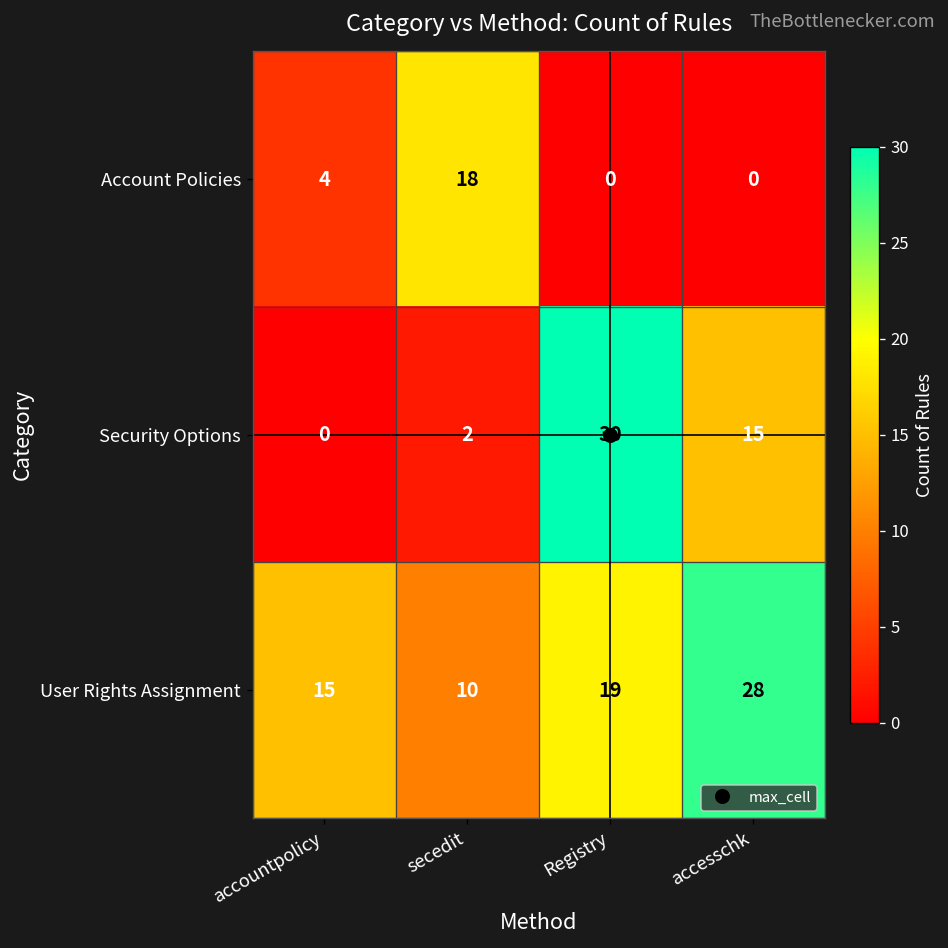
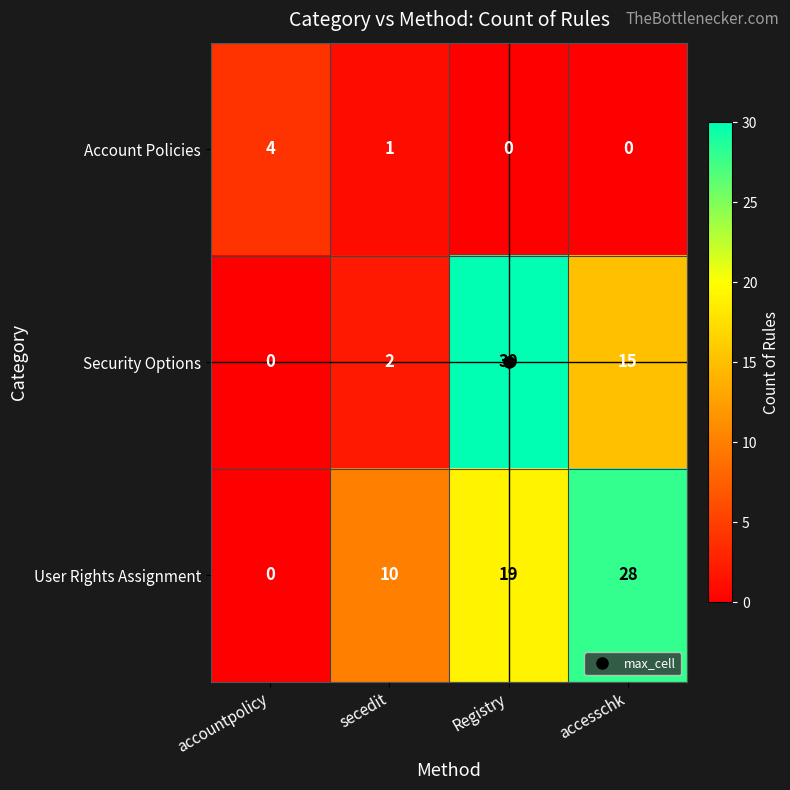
  {
    "Account Policies": {
      "accountpolicy": 4,
-     "secedit": 18,
+     "secedit": 1,
      "Registry": 0,
      "accesschk": 0
    },
    "Security Options": {
      "accountpolicy": 0,
      "secedit": 2,
      "accesschk": 15
    },
    "User Rights Assignment": {
-     "accountpolicy": 15,
+     "accountpolicy": 0,
      "secedit": 10,
      "Registry": 19,
      "accesschk": 28
    }
  }
